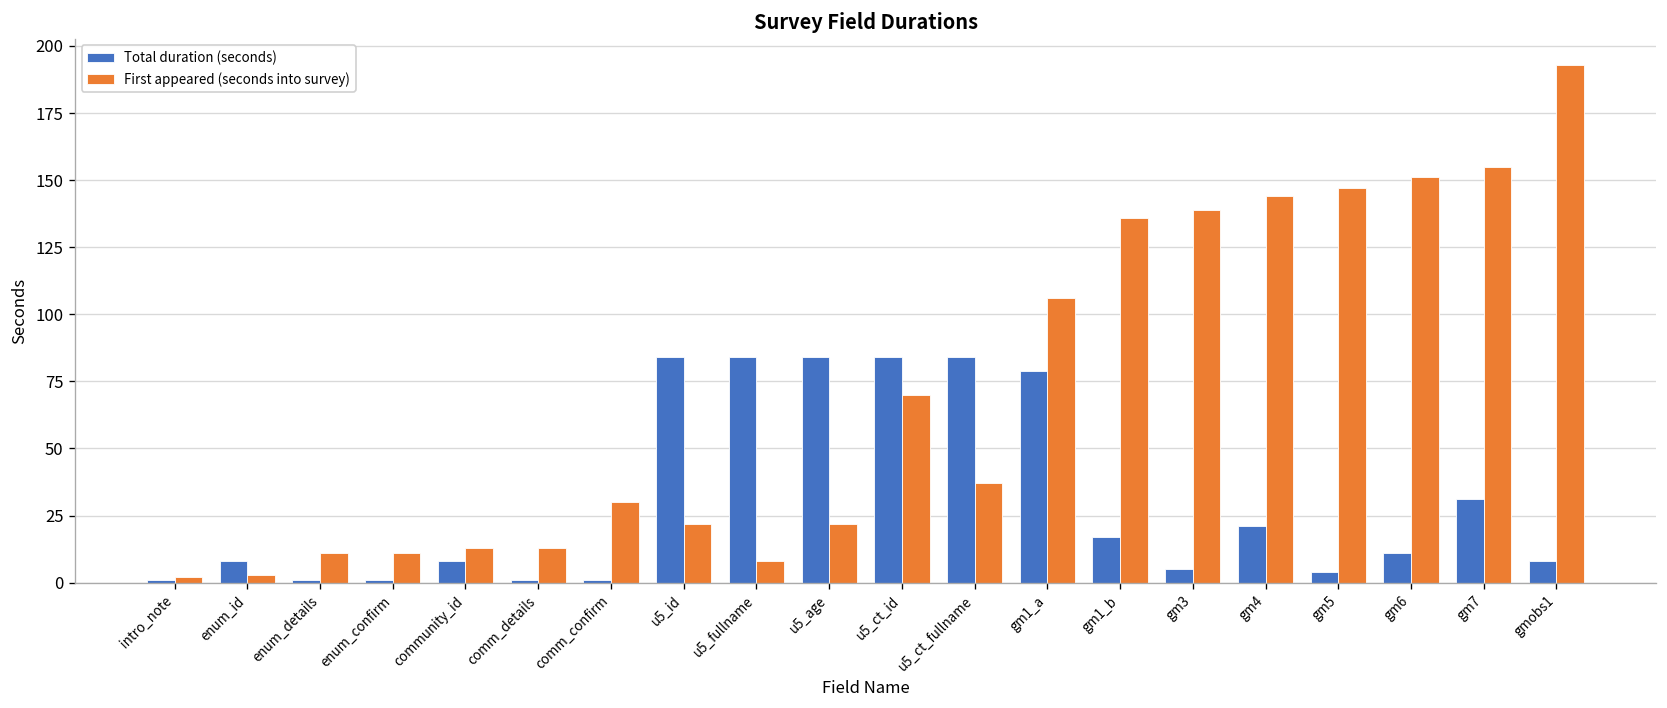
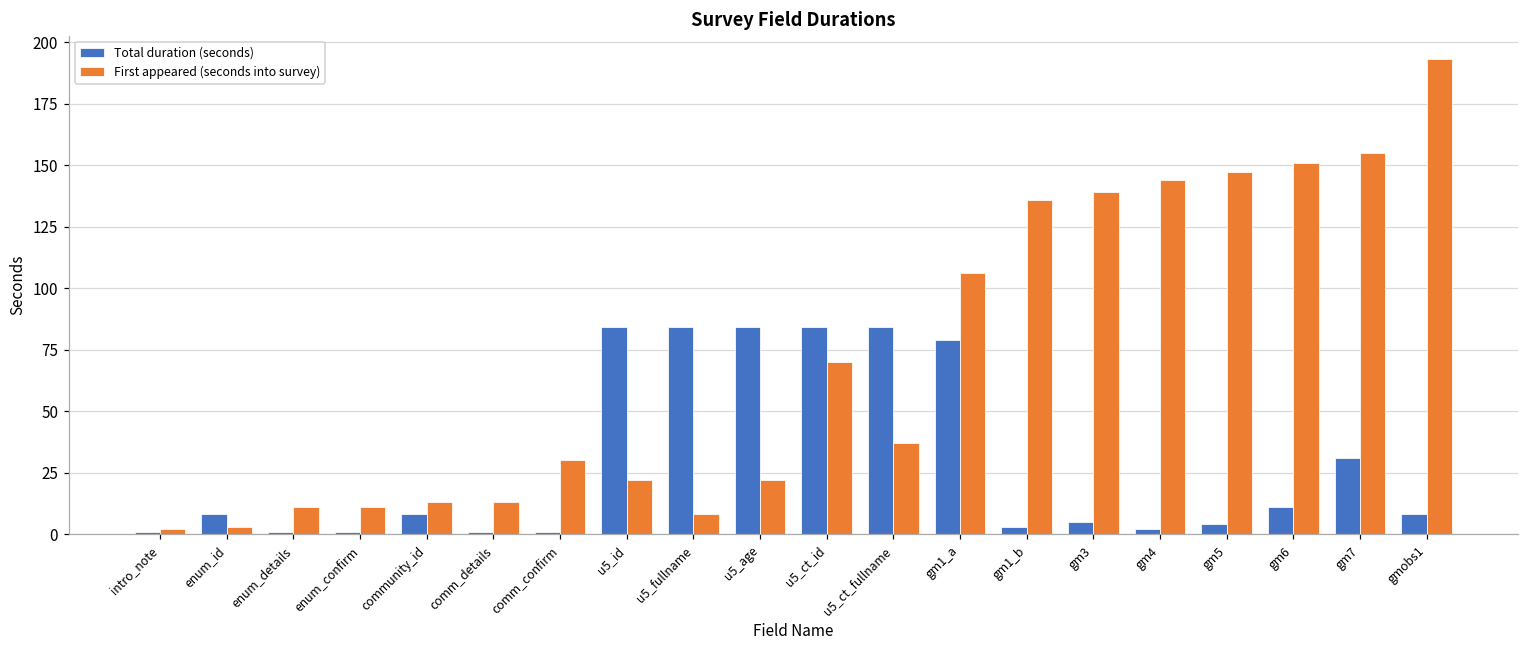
  {
    "Total duration (seconds)": {
      "enum_id": 8,
      "community_id": 8,
      "u5_id": 84,
      "u5_fullname": 84,
      "u5_age": 84,
      "u5_ct_id": 84,
      "u5_ct_fullname": 84,
      "gm1_a": 79,
-     "gm1_b": 17,
+     "gm1_b": 3,
      "gm3": 5,
-     "gm4": 21,
+     "gm4": 2,
      "gm5": 4,
      "gm6": 11,
      "gm7": 31,
      "gmobs1": 8
    },
    "First appeared (seconds into survey)": {
      "intro_note": 2,
      "enum_id": 3,
      "enum_details": 11,
      "enum_confirm": 11,
      "community_id": 13,
      "comm_details": 13,
      "comm_confirm": 30,
      "u5_id": 22,
      "u5_fullname": 8,
      "u5_age": 22,
      "u5_ct_id": 70,
      "u5_ct_fullname": 37,
      "gm1_a": 106,
      "gm1_b": 136,
      "gm3": 139,
      "gm4": 144,
      "gm5": 147,
      "gm6": 151,
      "gm7": 155,
      "gmobs1": 193
    }
  }
